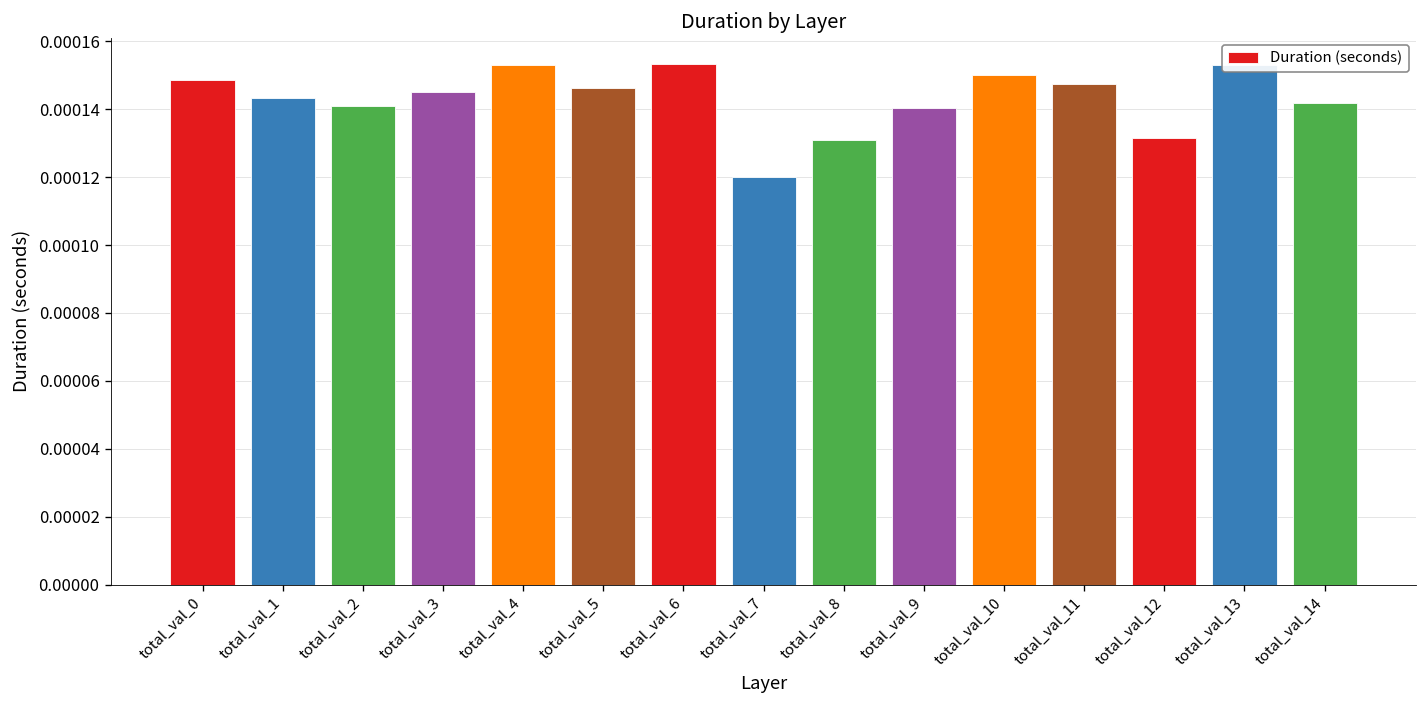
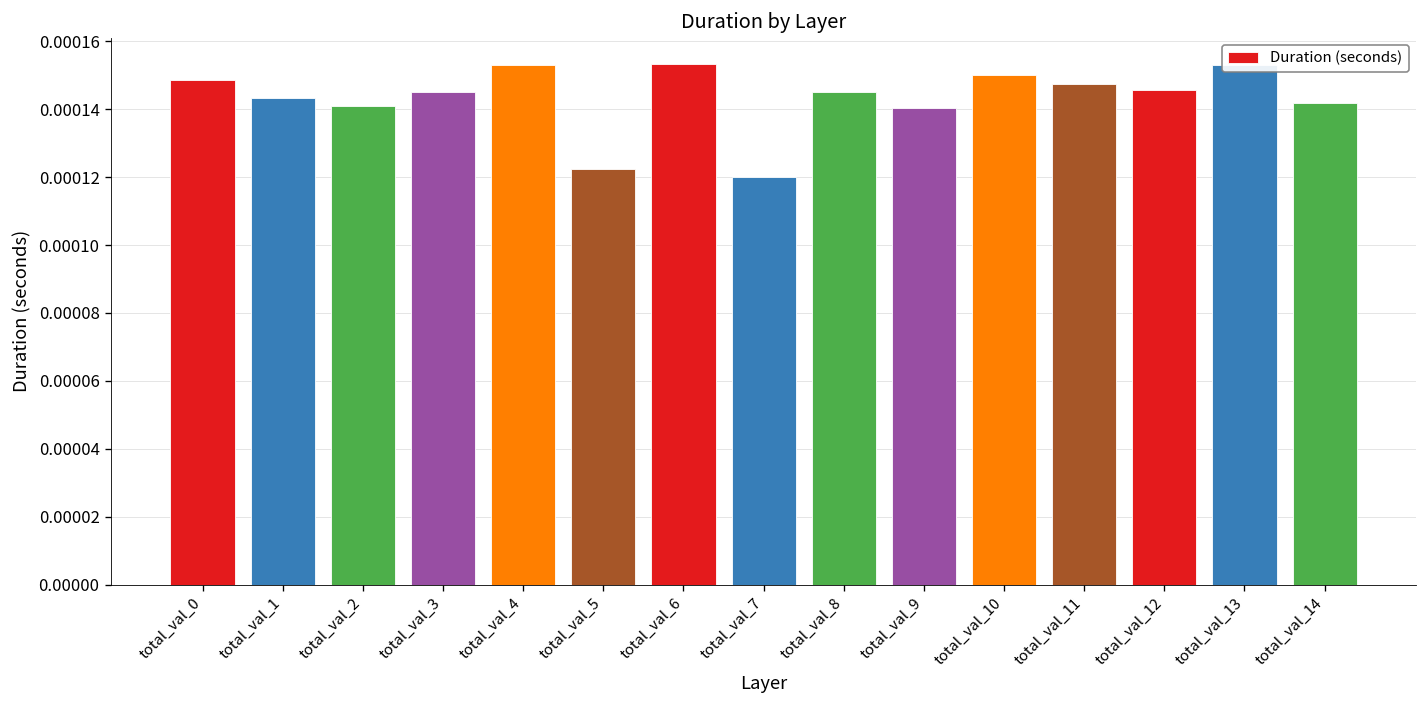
  {
    "total_val_0": 0.000149,
    "total_val_1": 0.000143,
    "total_val_2": 0.000141,
    "total_val_3": 0.000145,
    "total_val_4": 0.000153,
-   "total_val_5": 0.000146,
+   "total_val_5": 0.000122,
    "total_val_6": 0.000153,
    "total_val_7": 0.000120,
-   "total_val_8": 0.000131,
+   "total_val_8": 0.000145,
    "total_val_9": 0.000140,
    "total_val_10": 0.000150,
    "total_val_11": 0.000147,
-   "total_val_12": 0.000131,
+   "total_val_12": 0.000146,
    "total_val_14": 0.000142
  }
